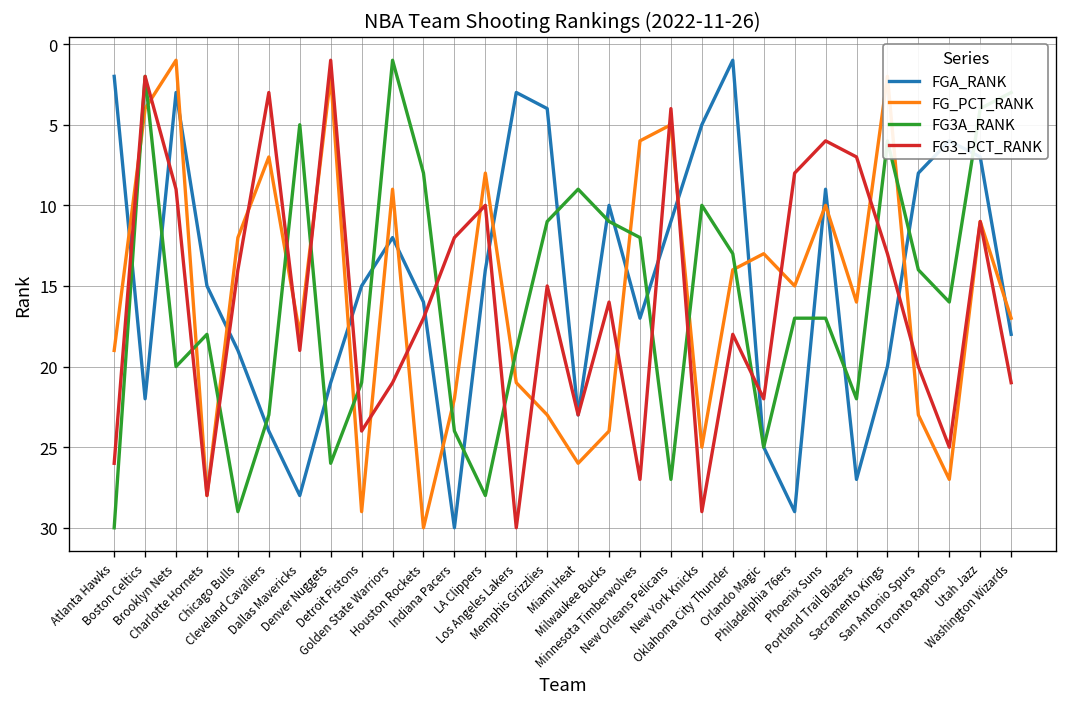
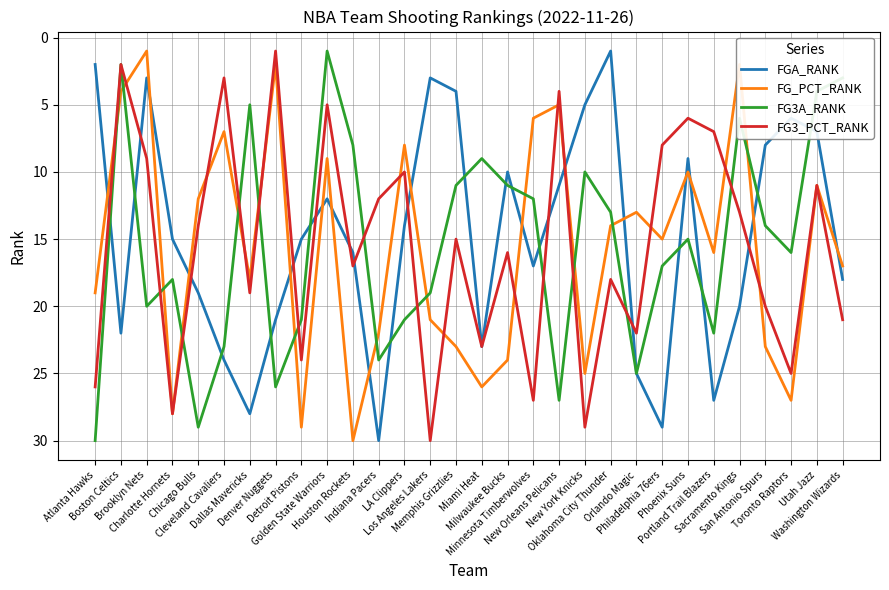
  {
    "FGA_RANK": {
      "Atlanta Hawks": 2,
      "Boston Celtics": 22,
      "Brooklyn Nets": 3,
      "Charlotte Hornets": 15,
      "Chicago Bulls": 19,
      "Cleveland Cavaliers": 24,
      "Dallas Mavericks": 28,
      "Denver Nuggets": 21,
      "Detroit Pistons": 15,
      "Golden State Warriors": 12,
      "Houston Rockets": 16,
      "Indiana Pacers": 30,
      "LA Clippers": 14,
      "Los Angeles Lakers": 3,
      "Memphis Grizzlies": 4,
      "Milwaukee Bucks": 10,
      "Minnesota Timberwolves": 17,
      "New Orleans Pelicans": 11,
      "New York Knicks": 5,
      "Oklahoma City Thunder": 1,
      "Philadelphia 76ers": 29,
      "Phoenix Suns": 9,
      "Portland Trail Blazers": 27,
      "Sacramento Kings": 20,
      "San Antonio Spurs": 8,
      "Washington Wizards": 18
    },
    "FG_PCT_RANK": {
      "Atlanta Hawks": 19,
      "Boston Celtics": 4,
      "Brooklyn Nets": 1,
      "Chicago Bulls": 12,
      "Cleveland Cavaliers": 7,
      "Dallas Mavericks": 18,
      "Denver Nuggets": 2,
      "Detroit Pistons": 29,
      "Golden State Warriors": 9,
      "Houston Rockets": 30,
      "Indiana Pacers": 22,
      "LA Clippers": 8,
      "Los Angeles Lakers": 21,
      "Memphis Grizzlies": 23,
      "Miami Heat": 26,
      "Milwaukee Bucks": 24,
      "Minnesota Timberwolves": 6,
      "New Orleans Pelicans": 5,
      "New York Knicks": 25,
      "Oklahoma City Thunder": 14,
      "Orlando Magic": 13,
      "Philadelphia 76ers": 15,
      "Phoenix Suns": 10,
      "Portland Trail Blazers": 16,
      "San Antonio Spurs": 23,
      "Toronto Raptors": 27,
      "Washington Wizards": 17
    },
    "FG3A_RANK": {
      "Atlanta Hawks": 30,
      "Brooklyn Nets": 20,
      "Charlotte Hornets": 18,
      "Chicago Bulls": 29,
      "Cleveland Cavaliers": 23,
      "Dallas Mavericks": 5,
      "Denver Nuggets": 26,
      "Detroit Pistons": 21,
      "Golden State Warriors": 1,
      "Houston Rockets": 8,
      "Indiana Pacers": 24,
-     "LA Clippers": 28,
+     "LA Clippers": 21,
      "Los Angeles Lakers": 19,
      "Memphis Grizzlies": 11,
      "Miami Heat": 9,
      "Milwaukee Bucks": 11,
      "Minnesota Timberwolves": 12,
      "New Orleans Pelicans": 27,
      "New York Knicks": 10,
      "Oklahoma City Thunder": 13,
      "Philadelphia 76ers": 17,
-     "Phoenix Suns": 17,
+     "Phoenix Suns": 15,
      "Portland Trail Blazers": 22,
      "San Antonio Spurs": 14,
      "Toronto Raptors": 16
    },
    "FG3_PCT_RANK": {
      "Atlanta Hawks": 26,
      "Brooklyn Nets": 9,
      "Chicago Bulls": 14,
      "Cleveland Cavaliers": 3,
      "Dallas Mavericks": 19,
      "Denver Nuggets": 1,
      "Detroit Pistons": 24,
-     "Golden State Warriors": 21,
+     "Golden State Warriors": 5,
      "Houston Rockets": 17,
      "Indiana Pacers": 12,
      "LA Clippers": 10,
      "Los Angeles Lakers": 30,
      "Memphis Grizzlies": 15,
      "Milwaukee Bucks": 16,
      "Minnesota Timberwolves": 27,
      "New Orleans Pelicans": 4,
      "New York Knicks": 29,
      "Oklahoma City Thunder": 18,
      "Orlando Magic": 22,
      "Philadelphia 76ers": 8,
      "Phoenix Suns": 6,
      "Portland Trail Blazers": 7,
      "Sacramento Kings": 13,
      "San Antonio Spurs": 20,
      "Toronto Raptors": 25,
      "Washington Wizards": 21
    }
  }
